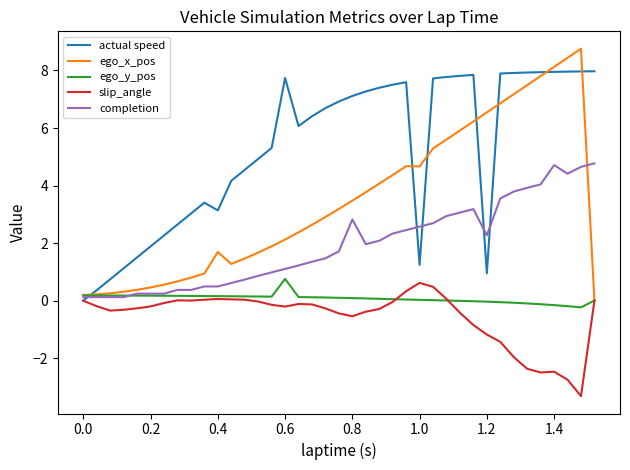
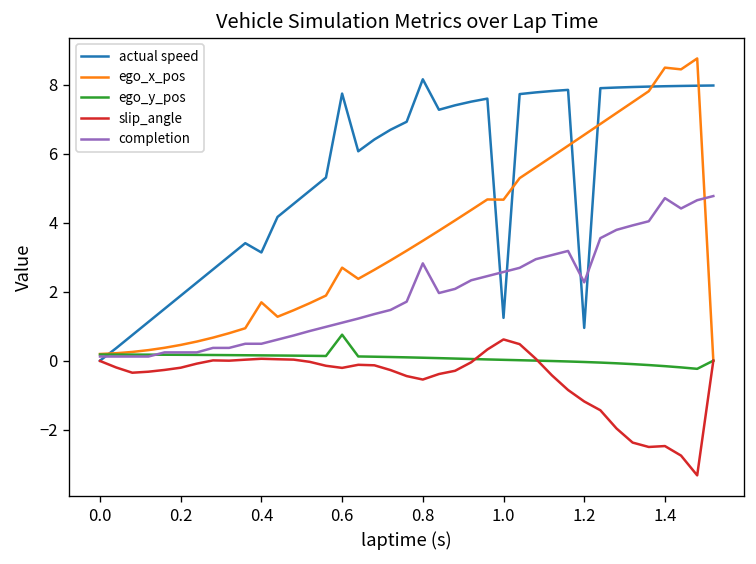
  {
    "actual speed": {
      "0.2": 1.9,
      "0.4": 3.1,
      "0.6": 7.7,
-     "0.8": 7.1,
+     "0.8": 8.2,
      "1.0": 1.2,
      "1.2": 0.9,
      "1.4": 8.0
    },
    "ego_x_pos": {
      "0.2": 0.5,
      "0.4": 1.7,
-     "0.6": 2.1,
+     "0.6": 2.7,
      "0.8": 3.5,
      "1.0": 4.7,
      "1.2": 6.5,
-     "1.4": 8.1
+     "1.4": 8.5
    },
    "ego_y_pos": {
      "0.4": 0.2,
      "0.6": 0.8,
      "0.8": 0.1,
      "1.0": 0.0,
      "1.2": 0.0,
      "1.4": -0.2
    },
    "slip_angle": {
      "0.2": -0.2,
      "0.4": 0.1,
      "0.6": -0.2,
      "0.8": -0.5,
      "1.0": 0.6,
      "1.2": -1.2,
      "1.4": -2.5
    },
    "completion": {
      "0.4": 0.5,
      "0.6": 1.1,
      "0.8": 2.8,
      "1.0": 2.6,
      "1.2": 2.3,
      "1.4": 4.7
    }
  }
